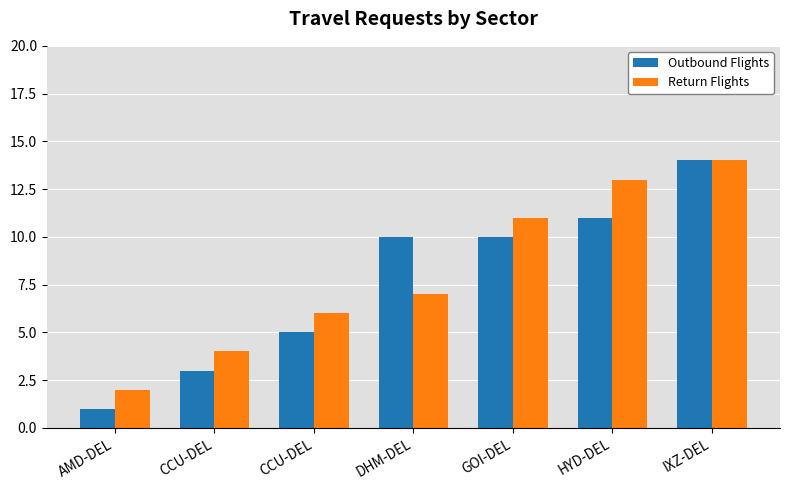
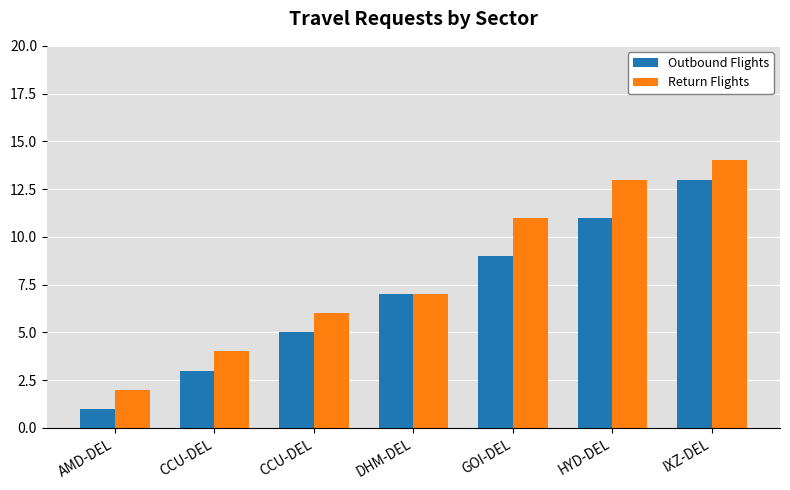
  {
    "Outbound Flights": {
      "AMD-DEL": 1,
-     "DHM-DEL": 10,
-     "GOI-DEL": 10,
+     "DHM-DEL": 7,
+     "GOI-DEL": 9,
      "HYD-DEL": 11,
-     "IXZ-DEL": 14
+     "IXZ-DEL": 13
    },
    "Return Flights": {
      "AMD-DEL": 2,
      "DHM-DEL": 7,
      "GOI-DEL": 11,
      "HYD-DEL": 13,
      "IXZ-DEL": 14
    }
  }
